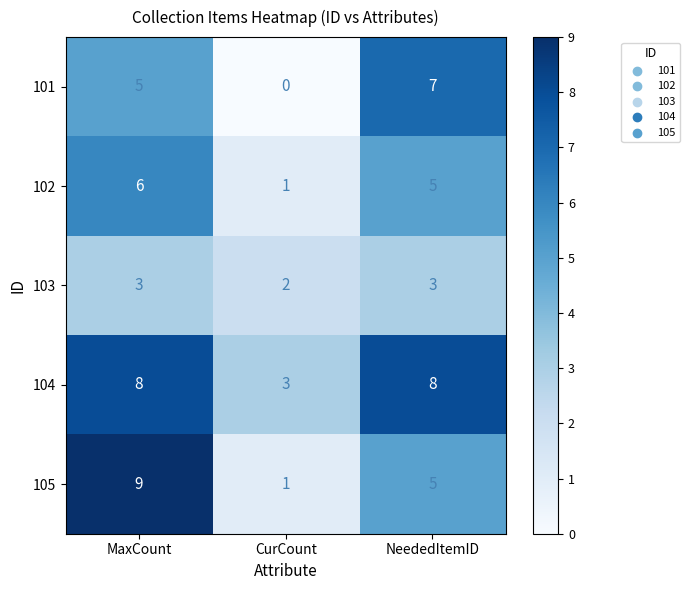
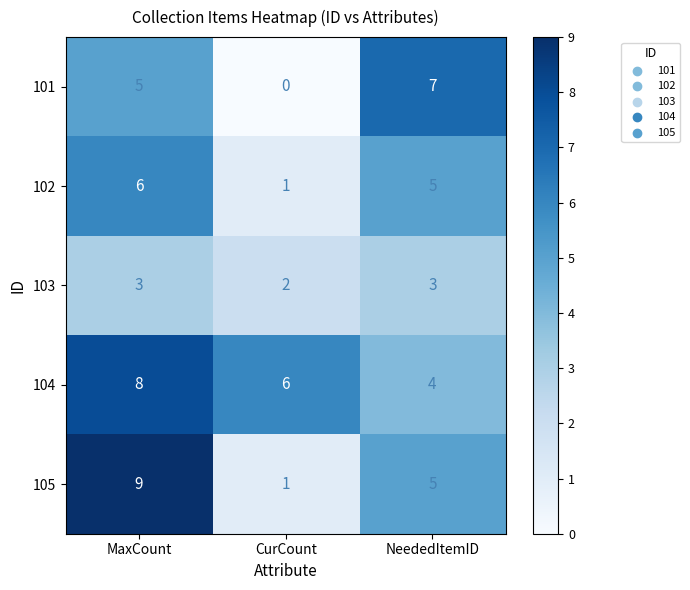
  {
    "101": {
      "CurCount": 0,
      "NeededItemID": 7
    },
    "102": {
      "MaxCount": 6,
      "CurCount": 1
    },
    "103": {
      "MaxCount": 3,
      "CurCount": 2,
      "NeededItemID": 3
    },
    "104": {
      "MaxCount": 8,
-     "CurCount": 3,
-     "NeededItemID": 8
+     "CurCount": 6,
+     "NeededItemID": 4
    },
    "105": {
      "MaxCount": 9,
      "CurCount": 1
    }
  }
